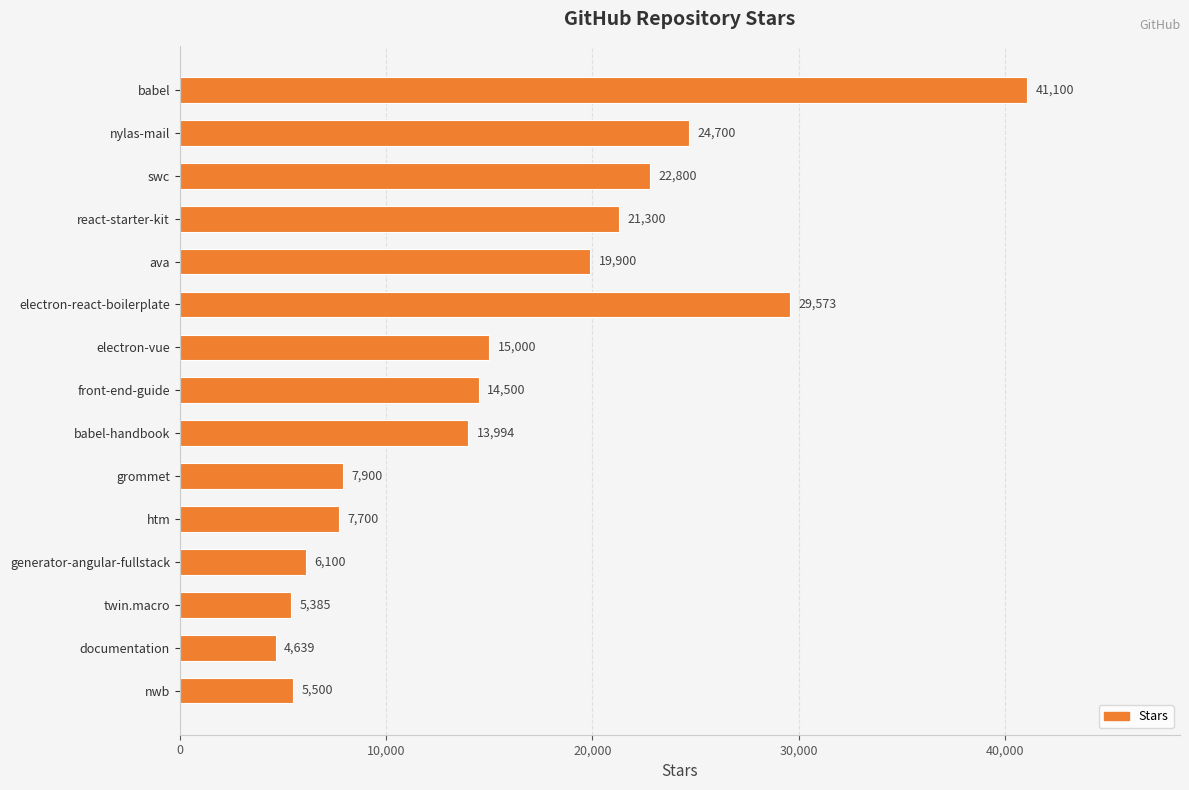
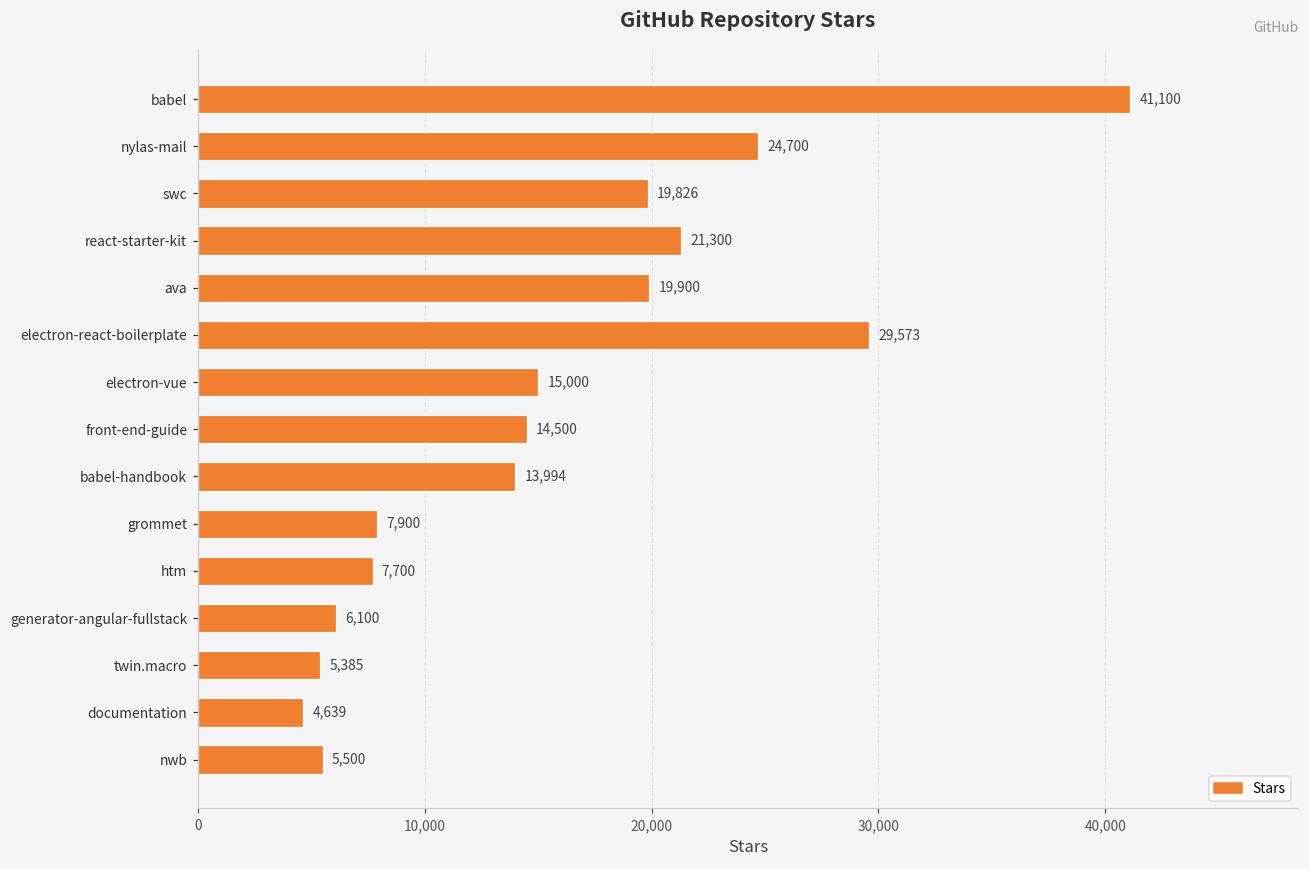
  {
    "babel": "41,100",
    "nylas-mail": "24,700",
-   "swc": "22,800",
+   "swc": "19,826",
    "react-starter-kit": "21,300",
    "ava": "19,900",
    "electron-react-boilerplate": "29,573",
    "electron-vue": "15,000",
    "front-end-guide": "14,500",
    "babel-handbook": "13,994",
    "grommet": "7,900",
    "htm": "7,700",
    "generator-angular-fullstack": "6,100",
    "twin.macro": "5,385",
    "documentation": "4,639",
    "nwb": "5,500"
  }
